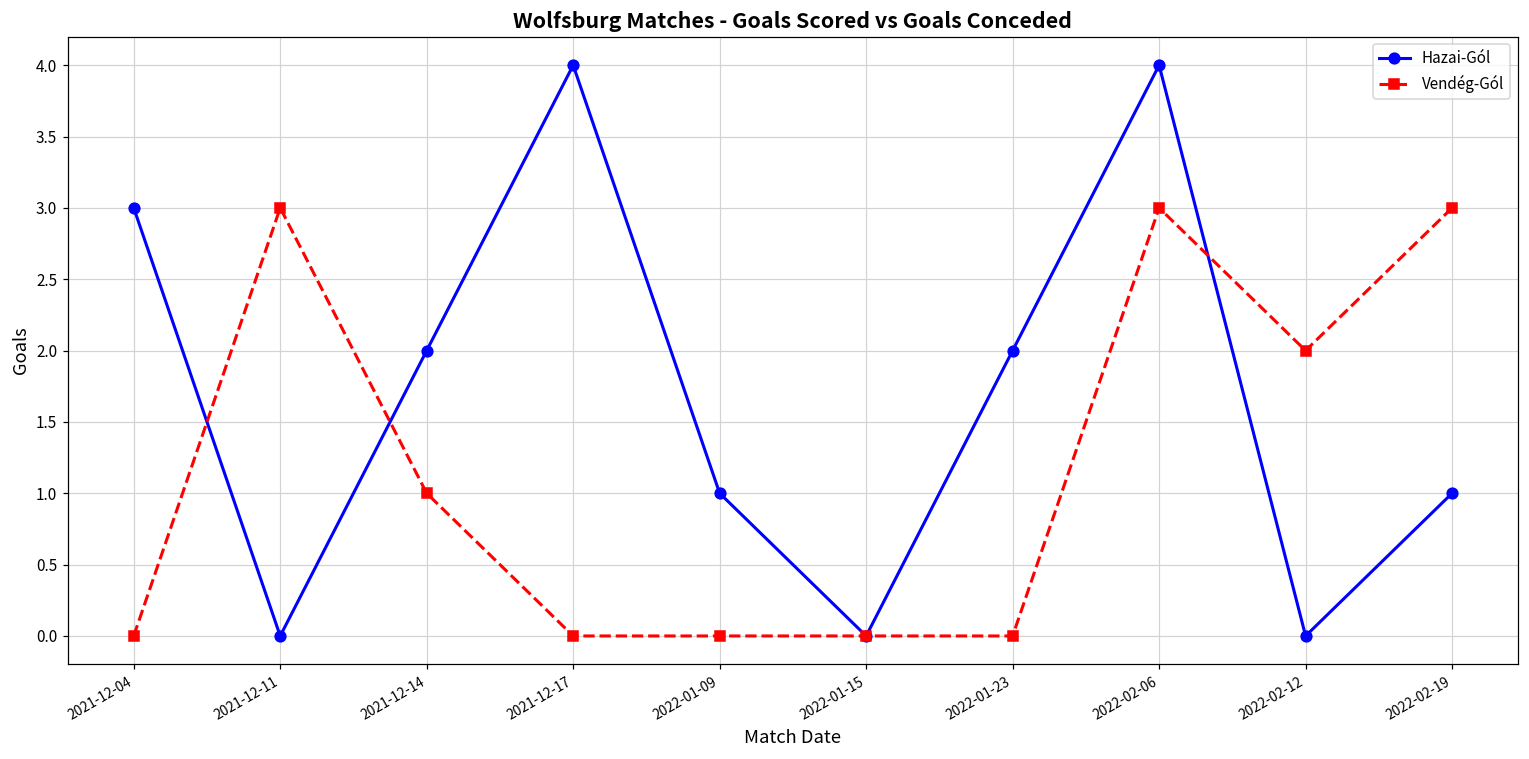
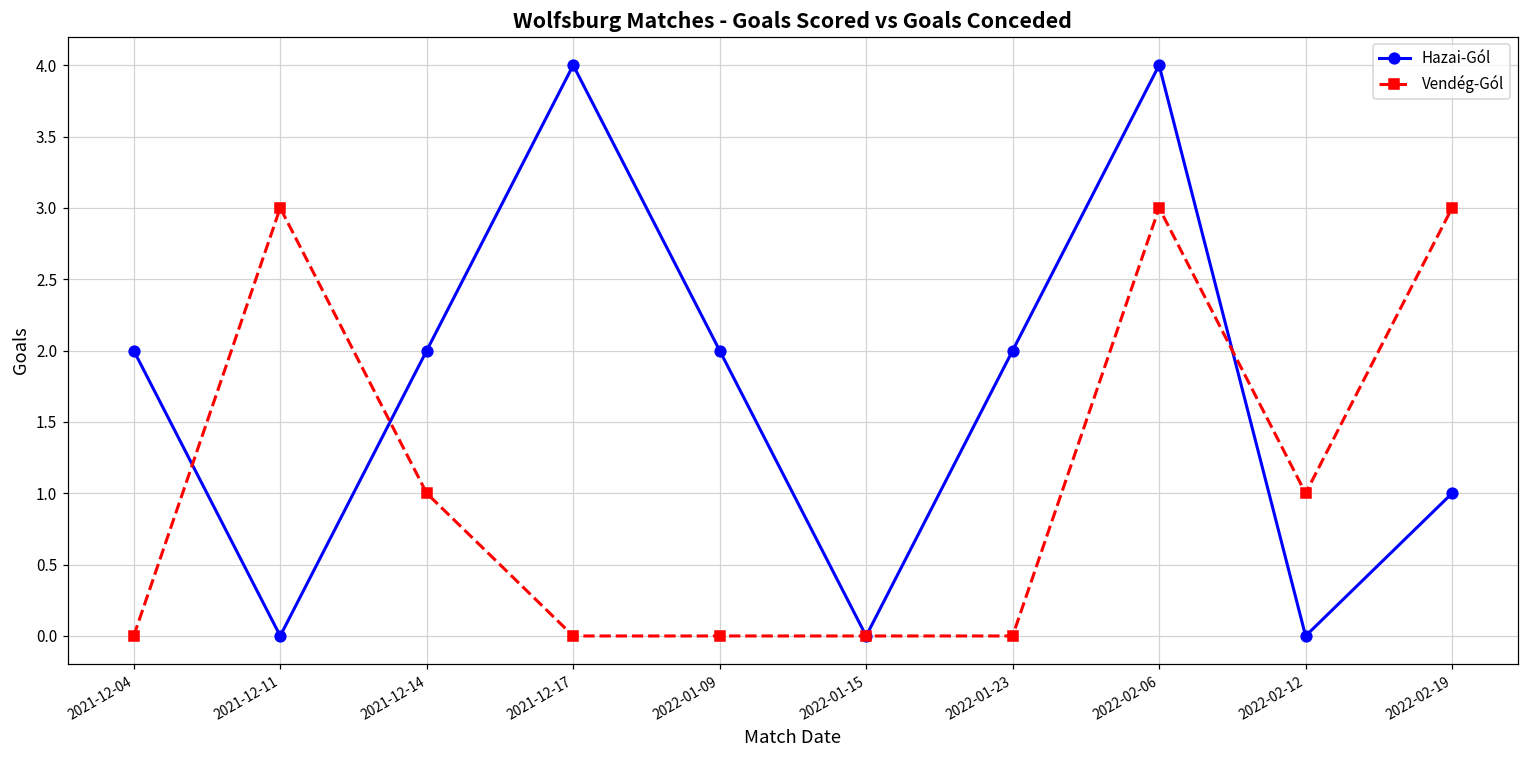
  {
    "Hazai-Gól": {
-     "2021-12-04": 3,
+     "2021-12-04": 2,
      "2021-12-11": 0,
      "2021-12-14": 2,
      "2021-12-17": 4,
-     "2022-01-09": 1,
+     "2022-01-09": 2,
      "2022-01-23": 2,
      "2022-02-06": 4,
      "2022-02-12": 0,
      "2022-02-19": 1
    },
    "Vendég-Gól": {
      "2021-12-04": 0,
      "2021-12-11": 3,
      "2021-12-14": 1,
      "2021-12-17": 0,
      "2022-01-09": 0,
      "2022-01-23": 0,
      "2022-02-06": 3,
-     "2022-02-12": 2,
+     "2022-02-12": 1,
      "2022-02-19": 3
    }
  }
